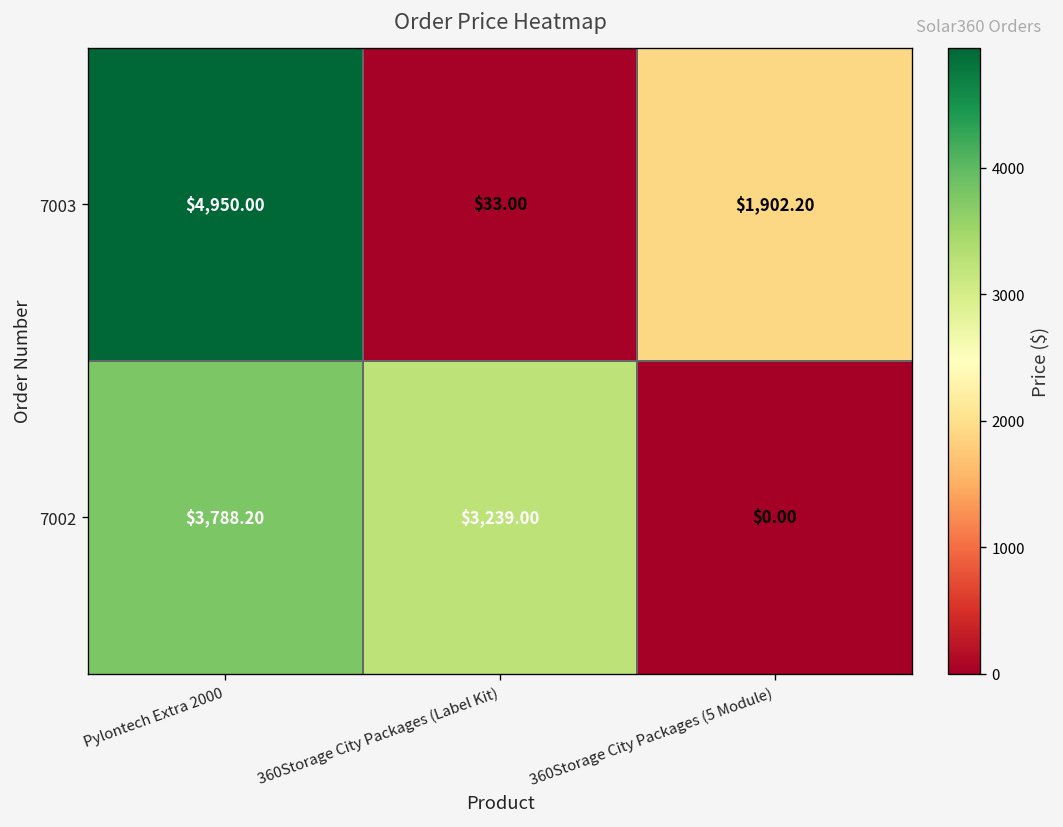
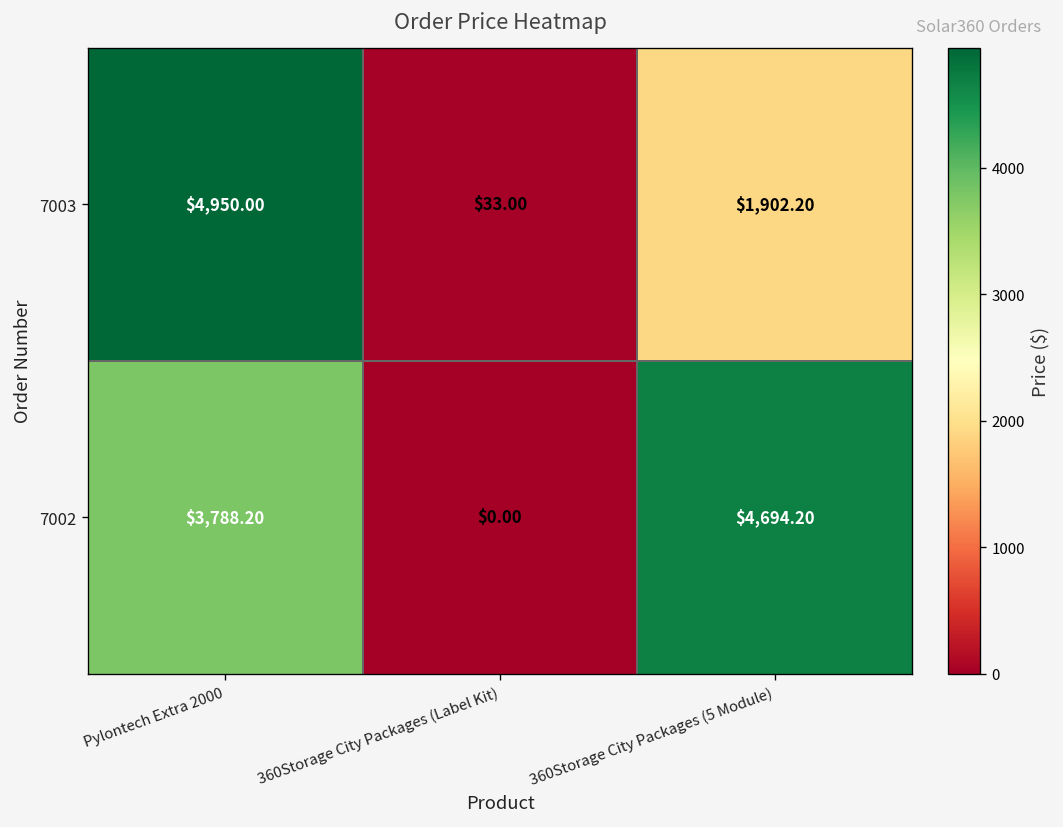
  {
    "7003": {
      "Pylontech Extra 2000": "$4,950.00",
      "360Storage City Packages (Label Kit)": "$33.00",
      "360Storage City Packages (5 Module)": "$1,902.20"
    },
    "7002": {
      "Pylontech Extra 2000": "$3,788.20",
-     "360Storage City Packages (Label Kit)": "$3,239.00",
-     "360Storage City Packages (5 Module)": "$0.00"
+     "360Storage City Packages (Label Kit)": "$0.00",
+     "360Storage City Packages (5 Module)": "$4,694.20"
    }
  }
